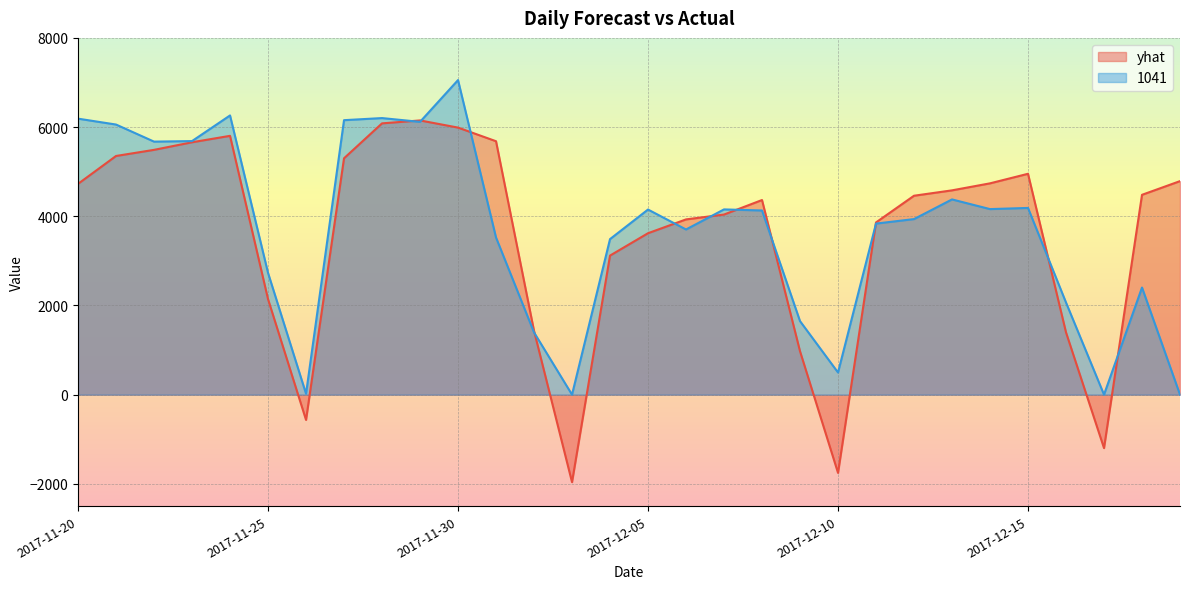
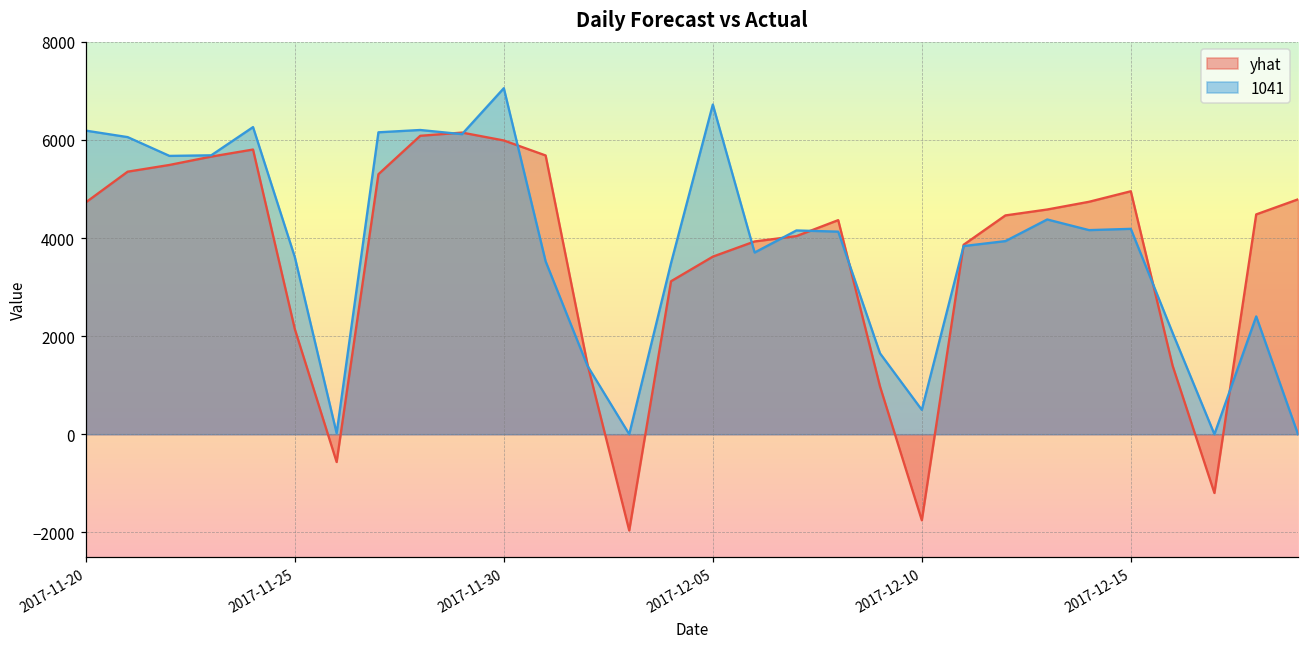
  {
    "1041": {
      "2017-11-20": 6200,
-     "2017-11-25": 2700,
+     "2017-11-25": 3600,
      "2017-11-30": 7100,
-     "2017-12-05": 4200,
+     "2017-12-05": 6700,
      "2017-12-10": 500,
      "2017-12-15": 4200
    }
  }
